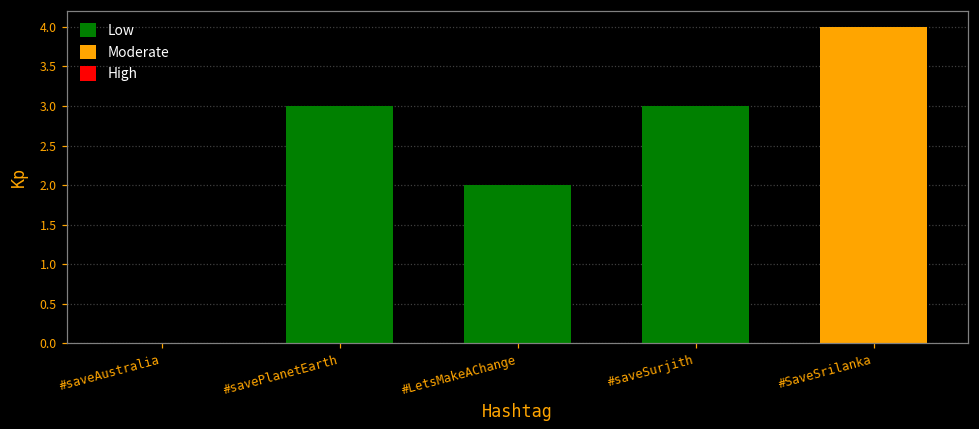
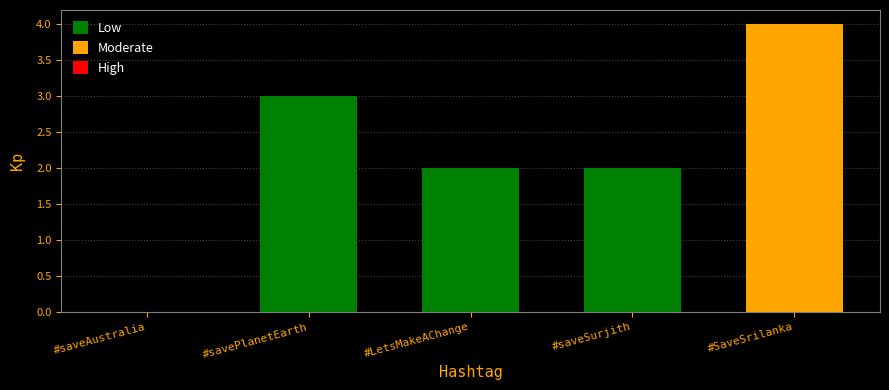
  {
    "#saveAustralia": 0,
    "#savePlanetEarth": 3,
    "#LetsMakeAChange": 2,
-   "#saveSurjith": 3,
+   "#saveSurjith": 2,
    "#SaveSrilanka": 4
  }
